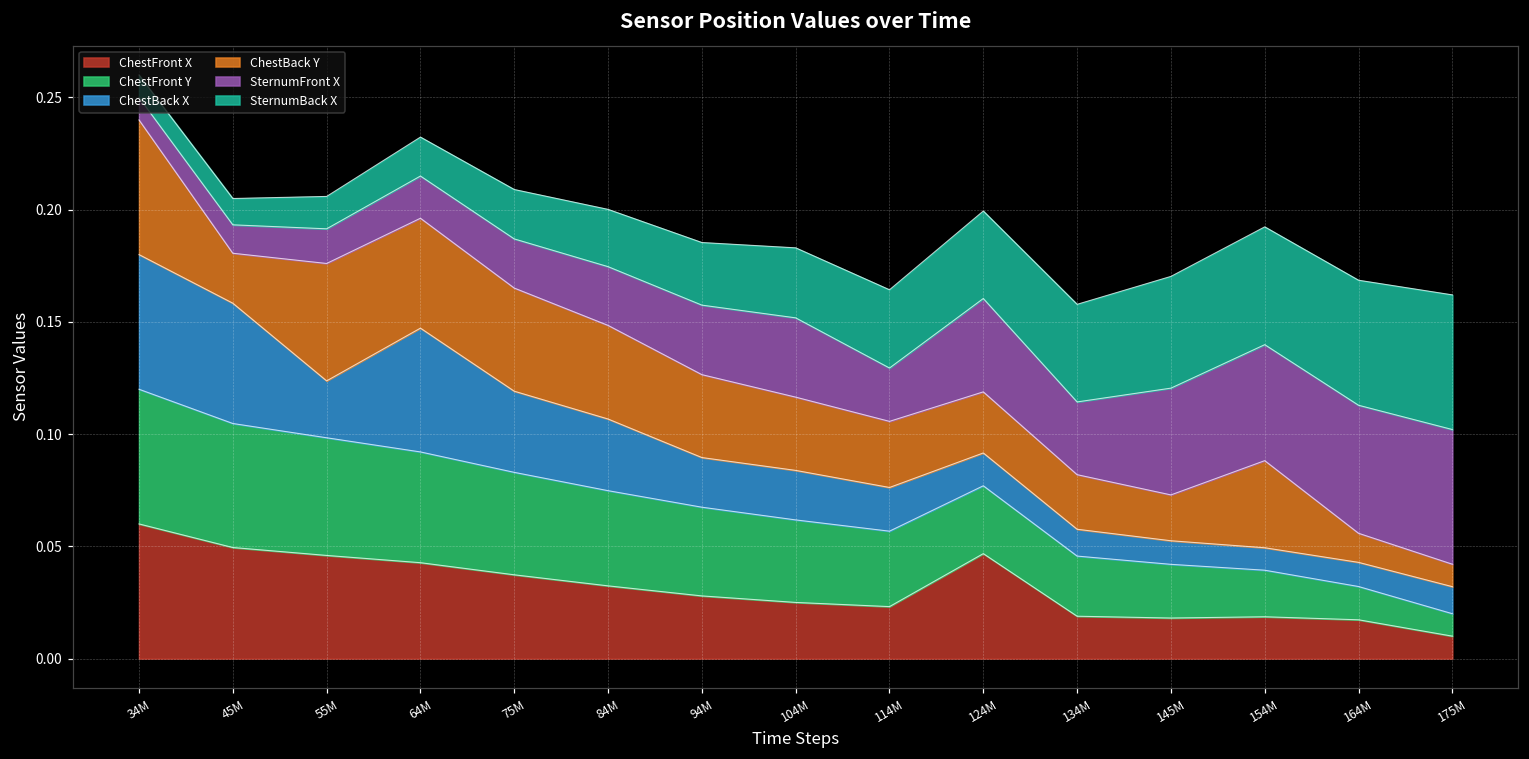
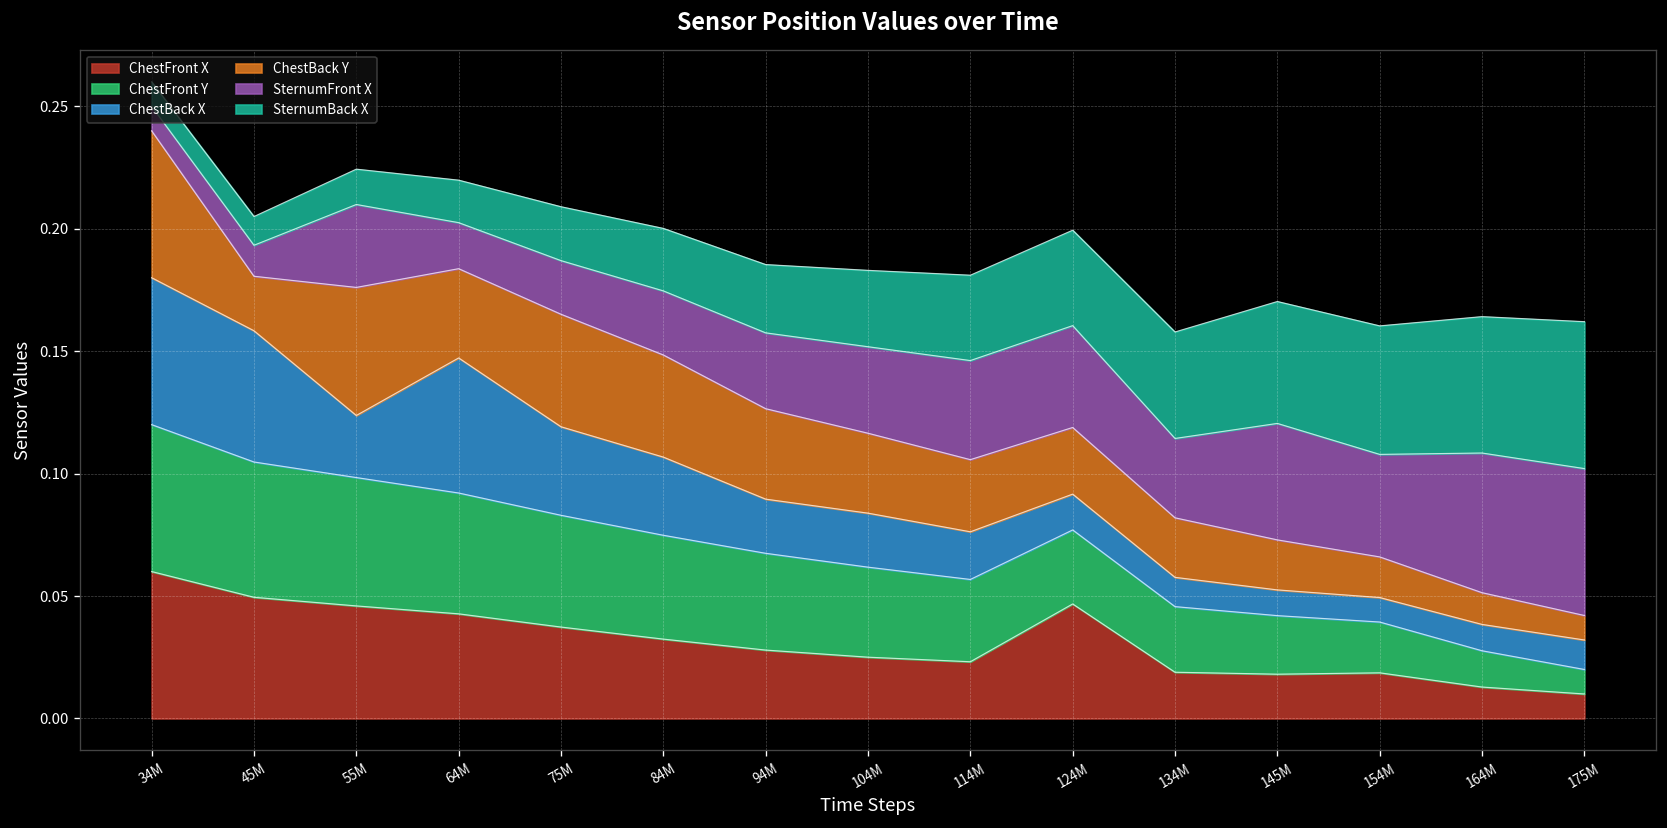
  {
    "ChestFront X": {
      "34M": 0.060,
      "45M": 0.049,
      "55M": 0.046,
      "64M": 0.043,
      "75M": 0.037,
      "84M": 0.032,
      "94M": 0.028,
      "104M": 0.025,
      "114M": 0.023,
      "124M": 0.047,
      "134M": 0.019,
      "145M": 0.018,
      "154M": 0.019,
-     "164M": 0.017,
+     "164M": 0.013,
      "175M": 0.010
    },
    "ChestBack X": {
      "34M": 0.060,
      "45M": 0.054,
      "55M": 0.025,
      "64M": 0.055,
      "75M": 0.036,
      "84M": 0.032,
      "94M": 0.022,
      "104M": 0.022,
      "114M": 0.019,
      "124M": 0.015,
      "134M": 0.012,
      "145M": 0.011,
      "154M": 0.010,
      "164M": 0.011,
      "175M": 0.012
    },
    "ChestBack Y": {
      "34M": 0.060,
      "45M": 0.022,
      "55M": 0.052,
-     "64M": 0.049,
+     "64M": 0.036,
      "75M": 0.046,
      "84M": 0.042,
      "94M": 0.037,
      "104M": 0.033,
      "114M": 0.029,
      "124M": 0.027,
      "134M": 0.024,
      "145M": 0.020,
-     "154M": 0.039,
+     "154M": 0.017,
      "164M": 0.013,
      "175M": 0.010
    },
    "SternumFront X": {
      "45M": 0.013,
-     "55M": 0.015,
+     "55M": 0.034,
      "64M": 0.019,
      "75M": 0.022,
      "84M": 0.026,
      "94M": 0.031,
      "104M": 0.035,
-     "114M": 0.024,
+     "114M": 0.040,
      "124M": 0.042,
      "134M": 0.032,
      "145M": 0.048,
-     "154M": 0.052,
+     "154M": 0.042,
      "164M": 0.057,
      "175M": 0.060
    }
  }
